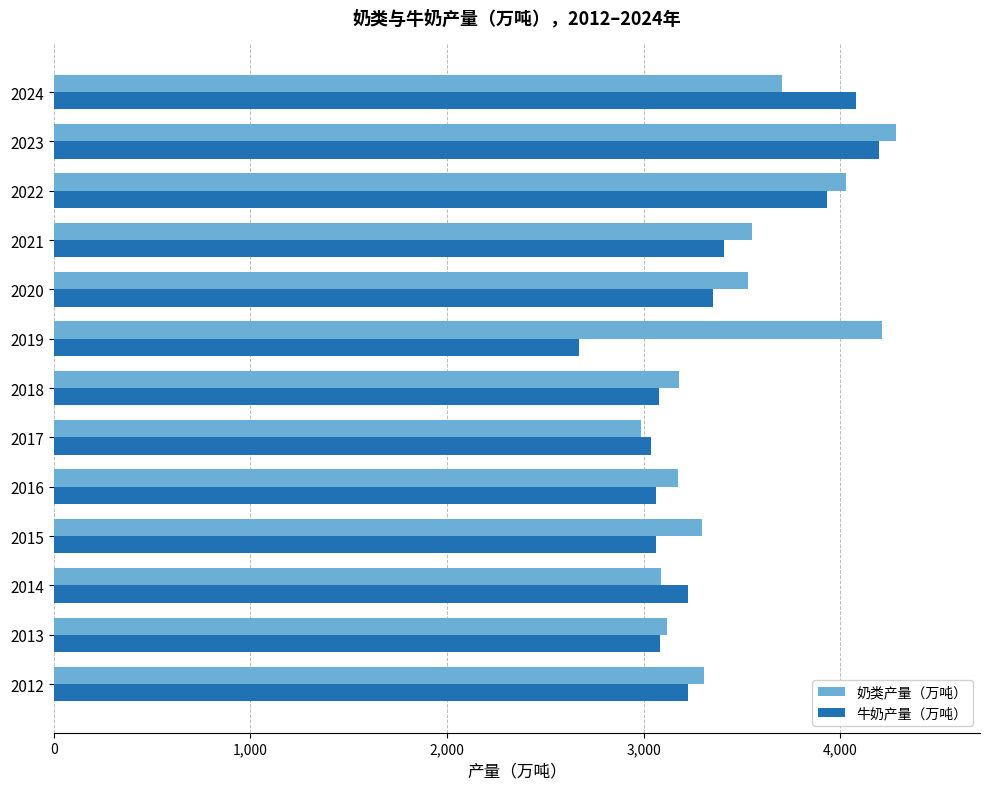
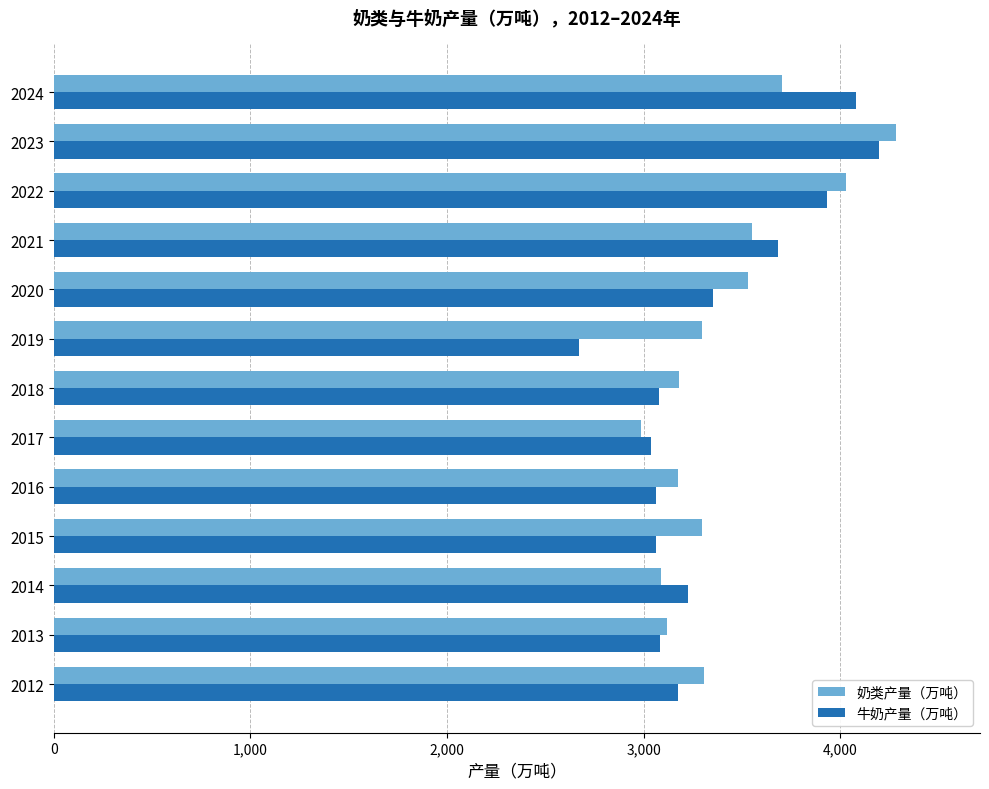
  {
    "奶类产量（万吨）": {
      "2024": "3,710",
      "2023": "4,280",
      "2022": "4,030",
      "2021": "3,550",
      "2020": "3,530",
-     "2019": "4,210",
+     "2019": "3,300",
      "2018": "3,180",
      "2017": "2,990",
      "2016": "3,170",
      "2015": "3,300",
      "2014": "3,090",
      "2013": "3,120",
      "2012": "3,310"
    },
    "牛奶产量（万吨）": {
      "2024": "4,080",
      "2023": "4,200",
      "2022": "3,930",
-     "2021": "3,410",
+     "2021": "3,680",
      "2020": "3,350",
      "2019": "2,670",
      "2018": "3,080",
      "2017": "3,040",
      "2016": "3,060",
      "2015": "3,060",
      "2014": "3,230",
      "2013": "3,080",
-     "2012": "3,230"
+     "2012": "3,170"
    }
  }
